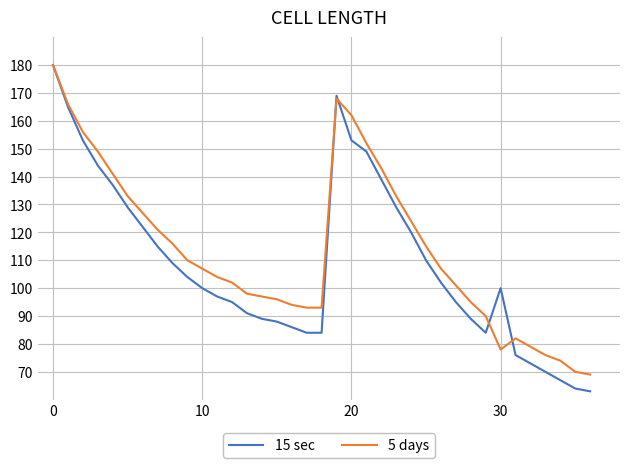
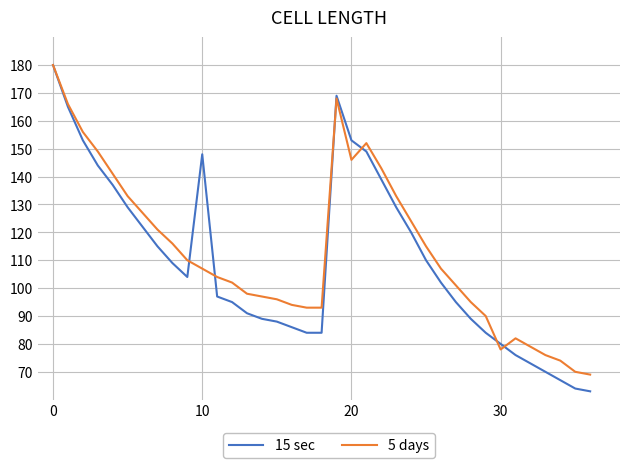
  {
    "15 sec": {
-     "10": 100,
+     "10": 148,
      "20": 153,
-     "30": 100
+     "30": 80
    },
    "5 days": {
      "10": 107,
-     "20": 162,
+     "20": 146,
      "30": 78
    }
  }
